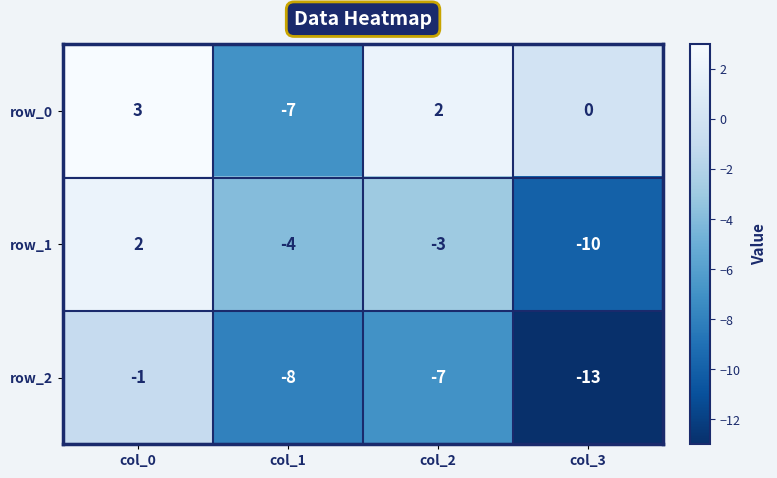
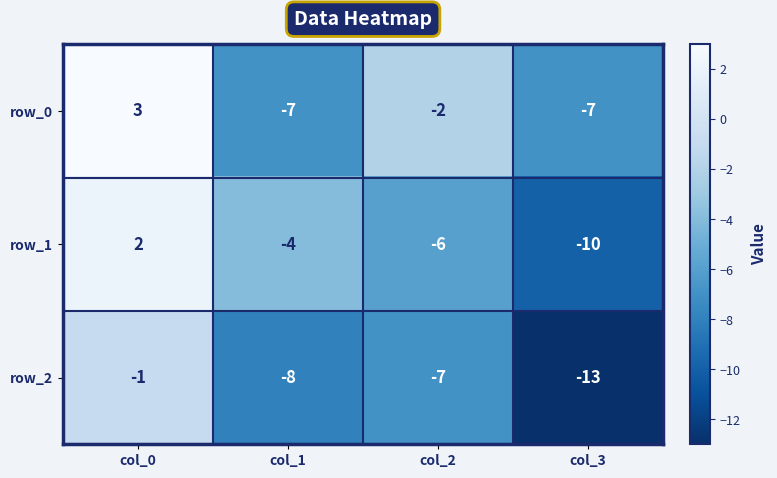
  {
    "row_0": {
      "col_0": 3,
      "col_1": -7,
-     "col_2": 2,
-     "col_3": 0
+     "col_2": -2,
+     "col_3": -7
    },
    "row_1": {
      "col_0": 2,
      "col_1": -4,
-     "col_2": -3,
+     "col_2": -6,
      "col_3": -10
    },
    "row_2": {
      "col_0": -1,
      "col_1": -8,
      "col_2": -7,
      "col_3": -13
    }
  }
